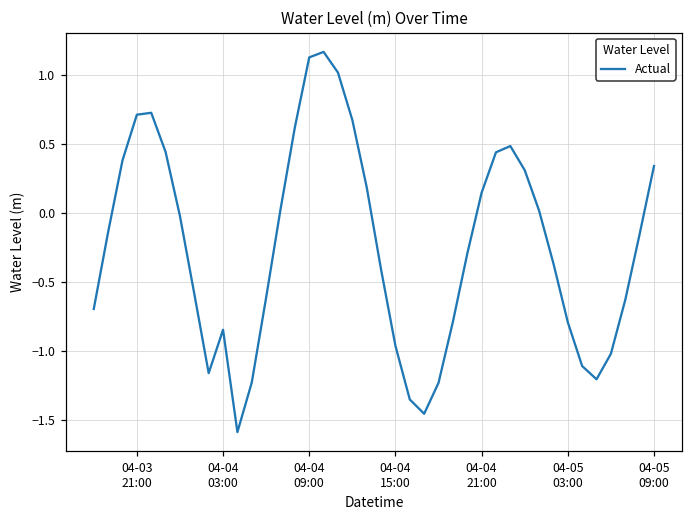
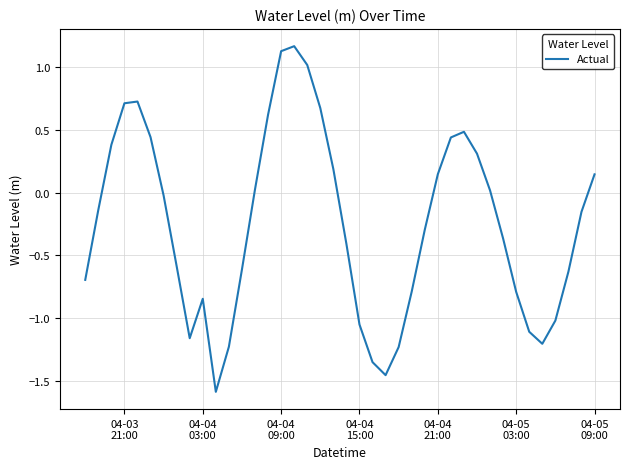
  {
    "04-03 21:00": 0.71,
    "04-04 03:00": -0.85,
    "04-04 09:00": 1.13,
-   "04-04 15:00": -0.96,
+   "04-04 15:00": -1.05,
    "04-04 21:00": 0.15,
    "04-05 03:00": -0.79,
-   "04-05 09:00": 0.34
+   "04-05 09:00": 0.14
  }
